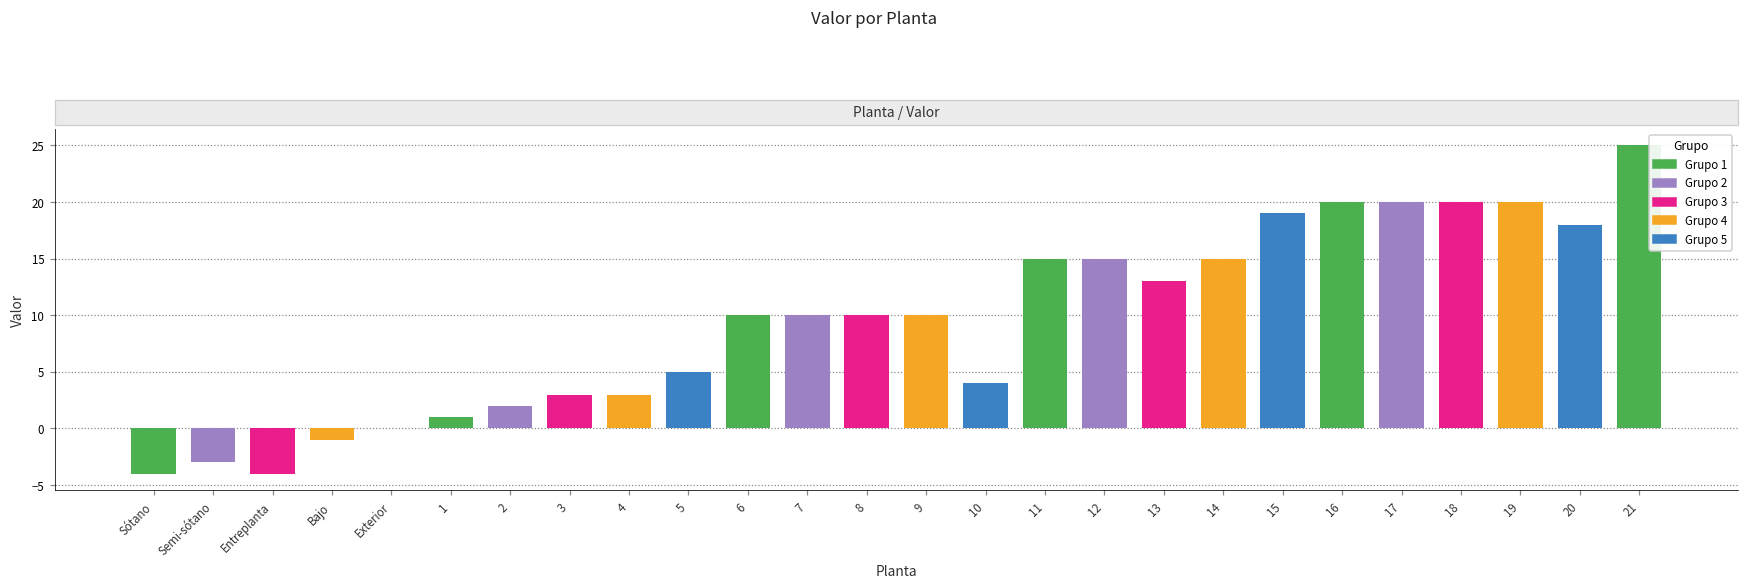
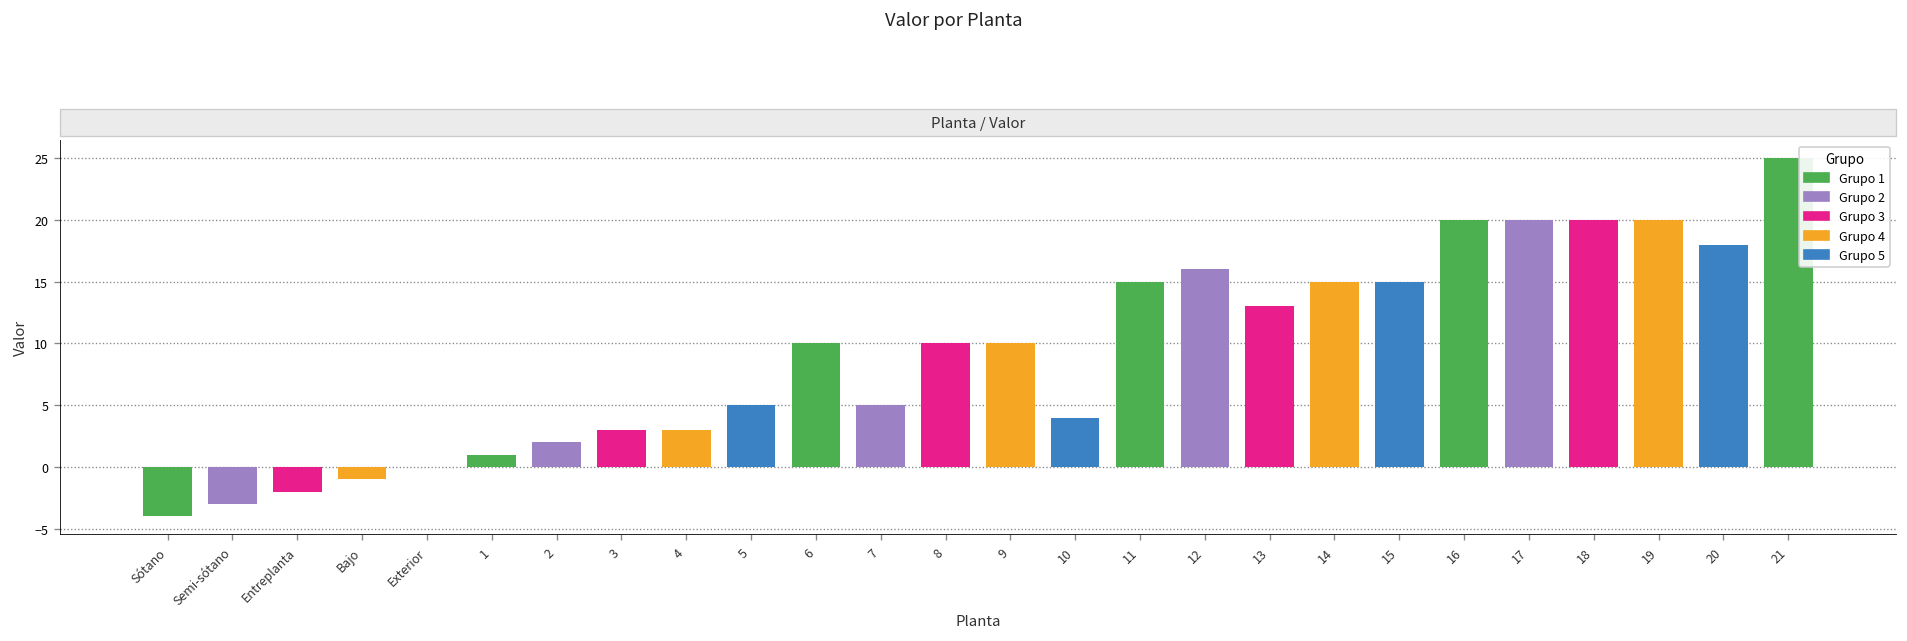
  {
    "Sótano": -4,
    "Semi-sótano": -3,
-   "Entreplanta": -4,
+   "Entreplanta": -2,
    "Bajo": -1,
    "Exterior": 0,
    "1": 1,
    "2": 2,
    "3": 3,
    "4": 3,
    "5": 5,
    "6": 10,
-   "7": 10,
+   "7": 5,
    "8": 10,
    "9": 10,
    "10": 4,
    "11": 15,
-   "12": 15,
+   "12": 16,
    "13": 13,
    "14": 15,
-   "15": 19,
+   "15": 15,
    "16": 20,
    "17": 20,
    "18": 20,
    "19": 20,
    "20": 18,
    "21": 25
  }
